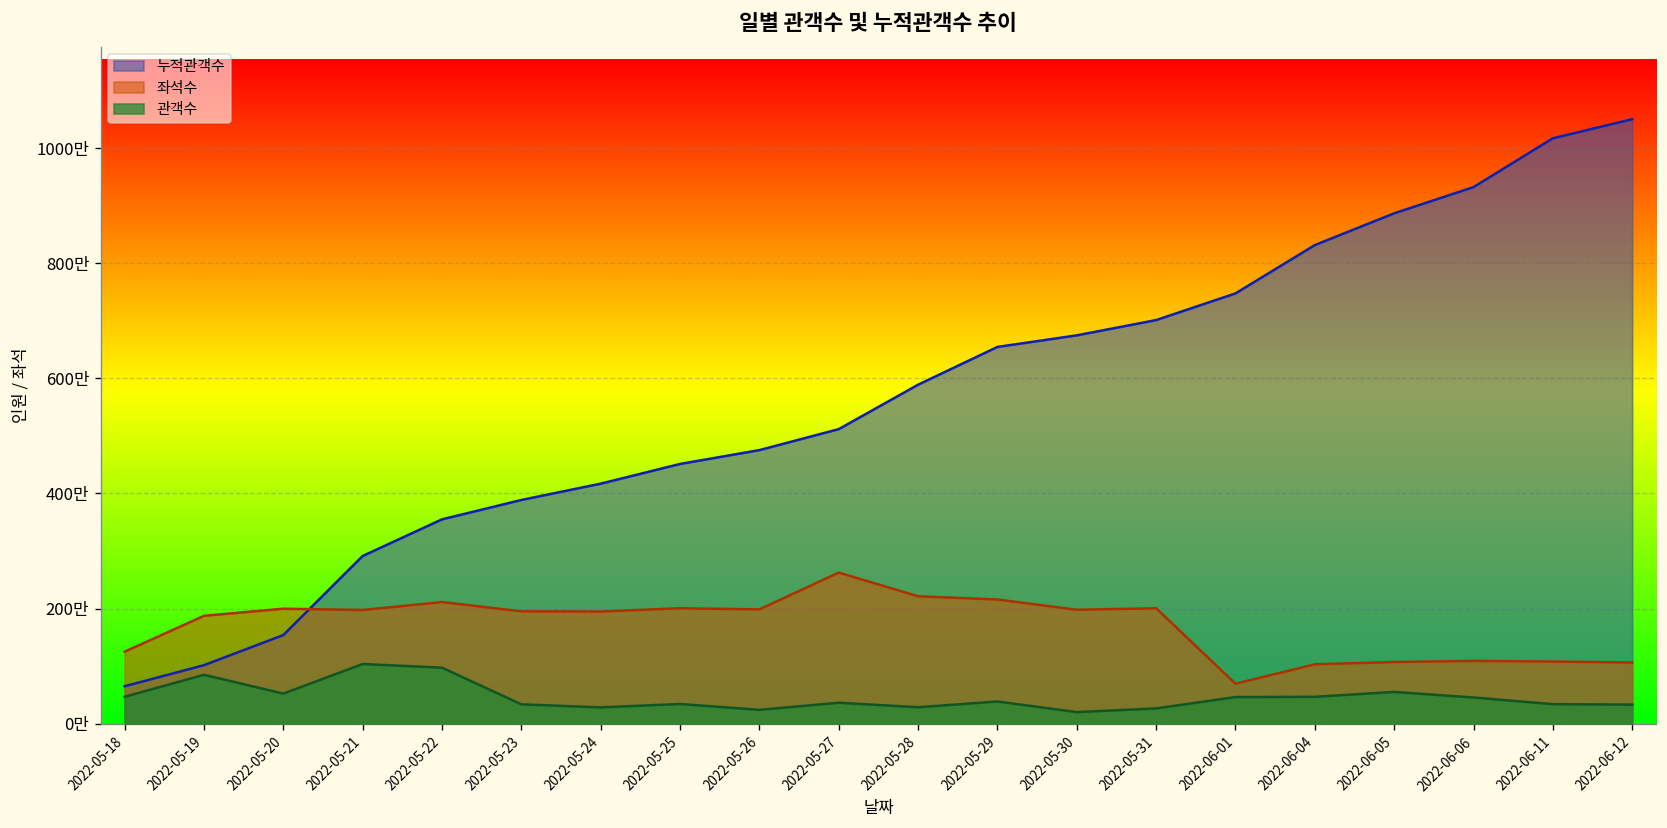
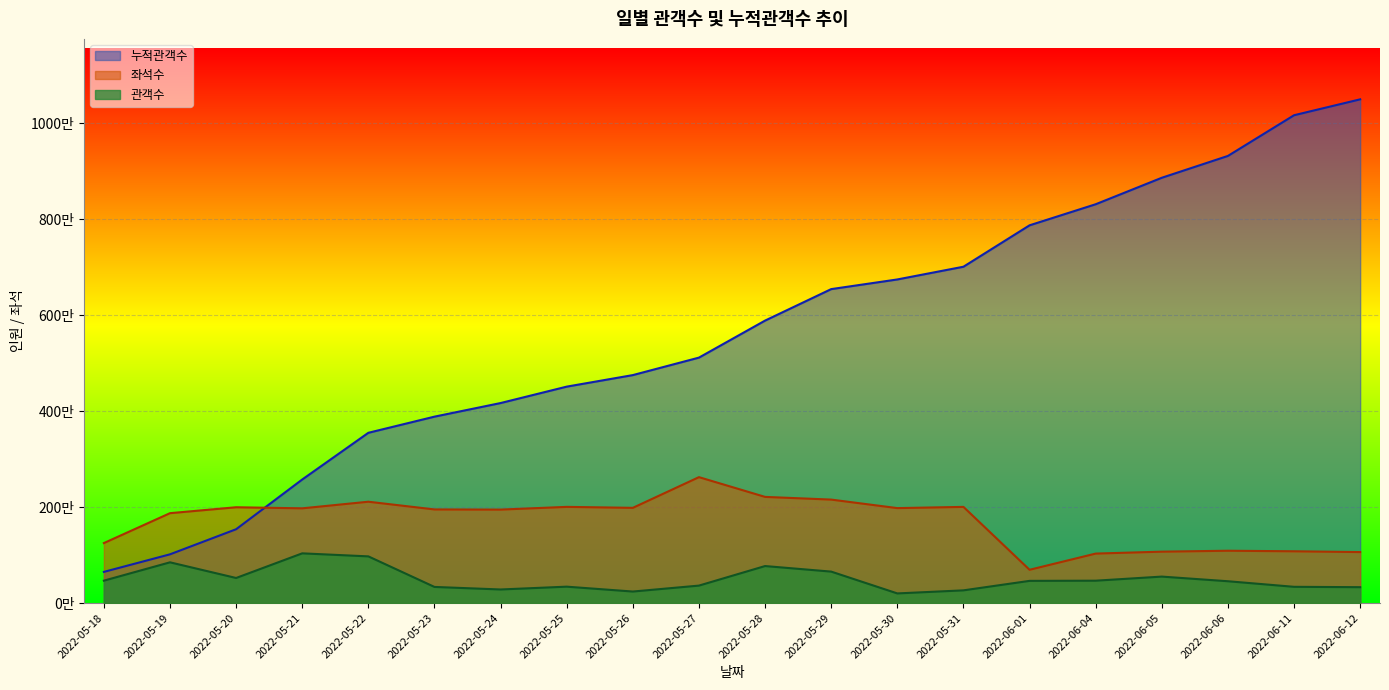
  {
    "누적관객수": {
      "2022-05-18": "70만",
      "2022-05-19": "100만",
      "2022-05-20": "150만",
-     "2022-05-21": "290만",
+     "2022-05-21": "260만",
      "2022-05-22": "360만",
      "2022-05-23": "390만",
      "2022-05-24": "420만",
      "2022-05-25": "450만",
      "2022-05-26": "480만",
      "2022-05-27": "510만",
      "2022-05-28": "590만",
      "2022-05-29": "650만",
      "2022-05-30": "670만",
      "2022-05-31": "700만",
-     "2022-06-01": "750만",
+     "2022-06-01": "790만",
      "2022-06-04": "830만",
      "2022-06-05": "890만",
      "2022-06-06": "930만",
      "2022-06-11": "1020만",
      "2022-06-12": "1050만"
    },
    "좌석수": {
      "2022-05-18": "130만",
      "2022-05-19": "190만",
      "2022-05-20": "200만",
      "2022-05-21": "200만",
      "2022-05-22": "210만",
      "2022-05-23": "200만",
      "2022-05-24": "190만",
      "2022-05-25": "200만",
      "2022-05-26": "200만",
      "2022-05-27": "260만",
      "2022-05-28": "220만",
      "2022-05-29": "220만",
      "2022-05-30": "200만",
      "2022-05-31": "200만",
      "2022-06-01": "70만",
      "2022-06-04": "100만",
      "2022-06-05": "110만",
      "2022-06-06": "110만",
      "2022-06-11": "110만",
      "2022-06-12": "110만"
    },
    "관객수": {
      "2022-05-18": "50만",
      "2022-05-19": "80만",
      "2022-05-20": "50만",
      "2022-05-21": "100만",
      "2022-05-22": "100만",
      "2022-05-23": "30만",
      "2022-05-24": "30만",
      "2022-05-25": "30만",
      "2022-05-26": "20만",
      "2022-05-27": "40만",
-     "2022-05-28": "30만",
-     "2022-05-29": "40만",
+     "2022-05-28": "80만",
+     "2022-05-29": "70만",
      "2022-05-30": "20만",
      "2022-05-31": "30만",
      "2022-06-01": "50만",
      "2022-06-04": "50만",
      "2022-06-05": "60만",
      "2022-06-06": "50만",
      "2022-06-11": "30만",
      "2022-06-12": "30만"
    }
  }
